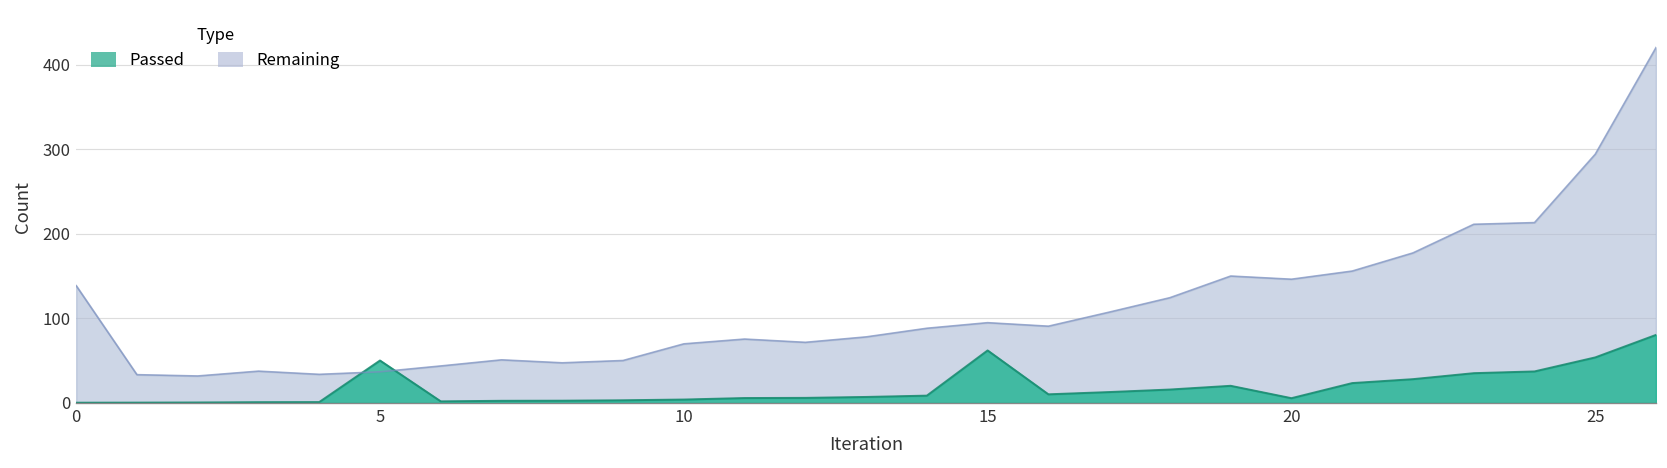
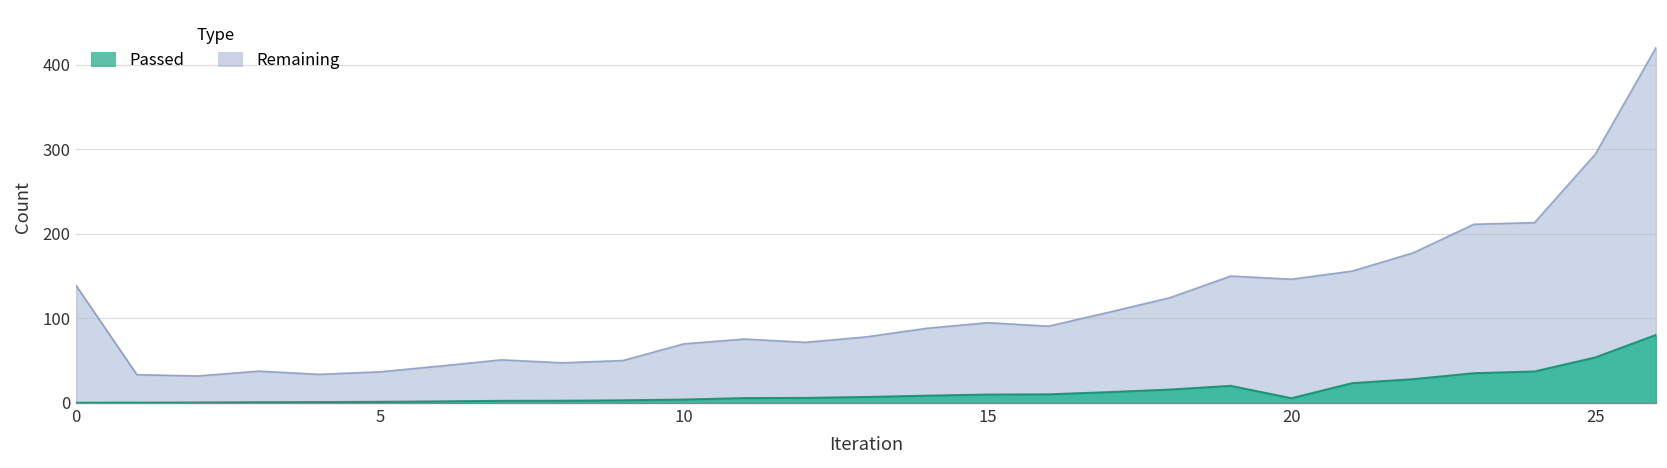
  {
    "Passed": {
      "0": 0,
-     "5": 50,
+     "5": 0,
      "10": 0,
-     "15": 60,
+     "15": 10,
      "20": 10,
      "25": 50
    },
    "Remaining": {
      "0": 140,
      "5": 40,
      "10": 70,
      "15": 90,
      "20": 150,
      "25": 290
    }
  }
